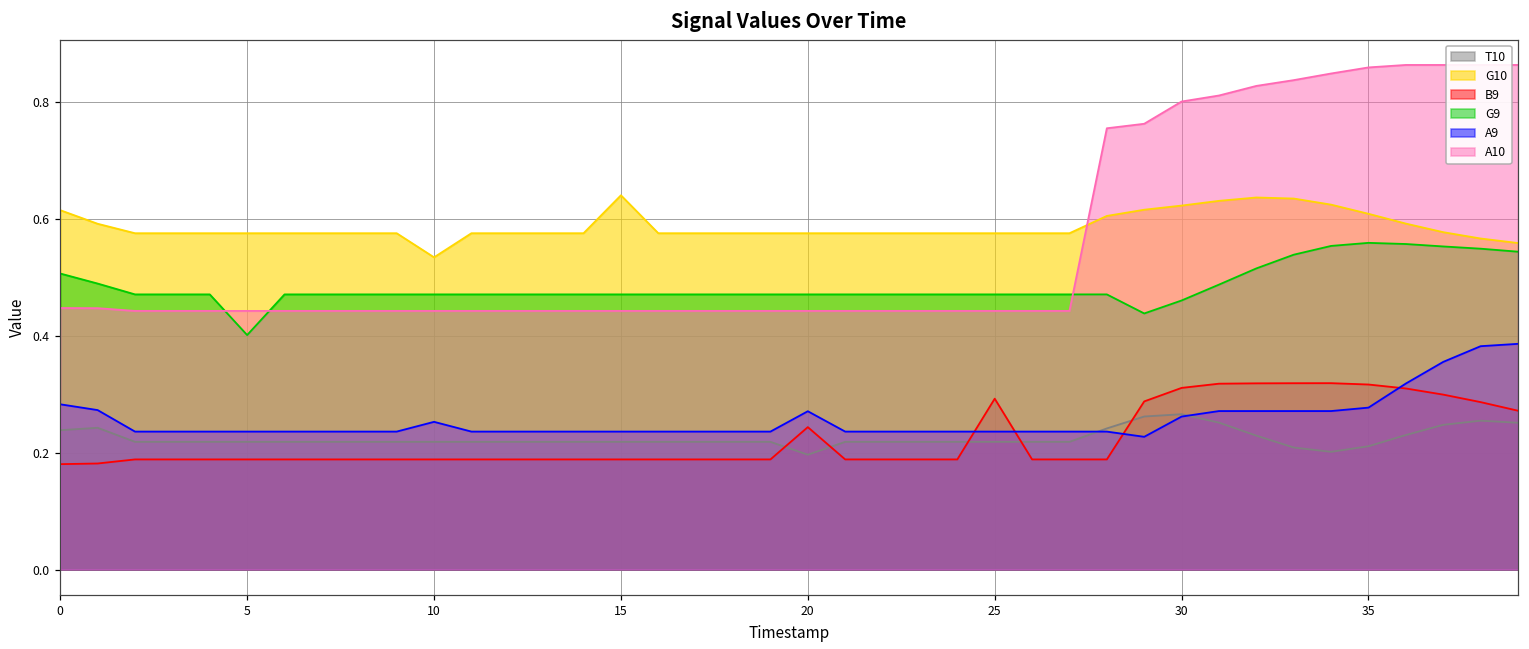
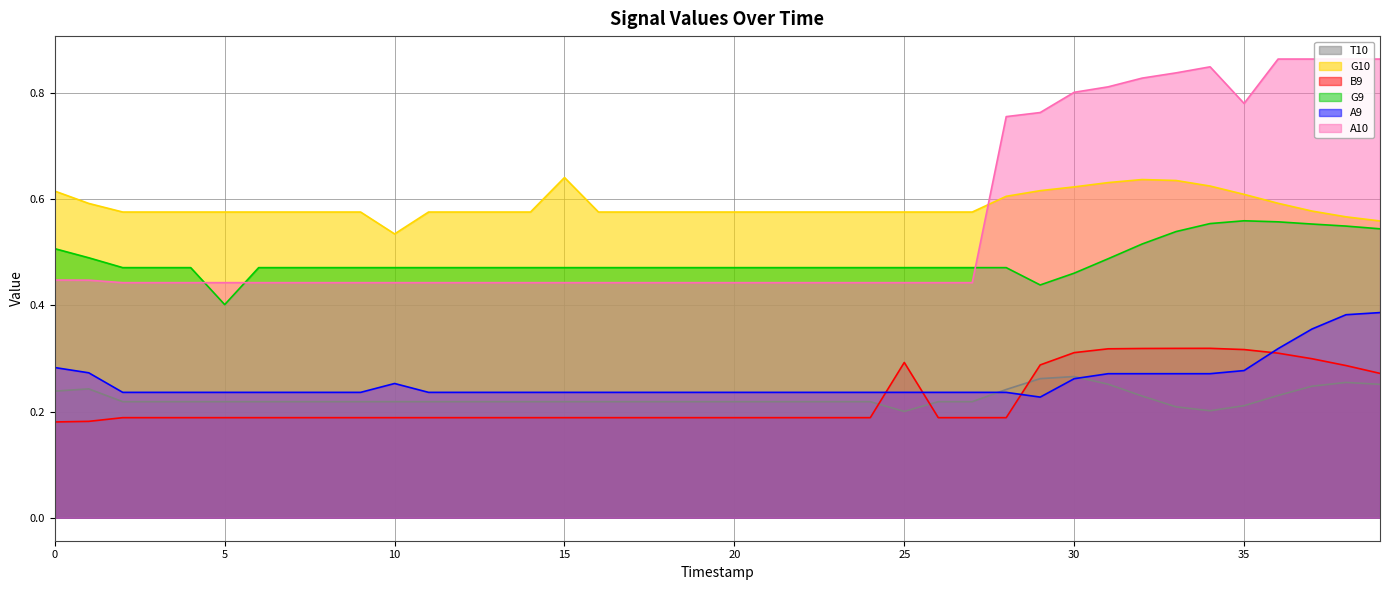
  {
    "T10": {
      "0": 0.24,
      "5": 0.22,
      "10": 0.22,
      "15": 0.22,
-     "20": 0.20,
-     "25": 0.22,
+     "20": 0.22,
+     "25": 0.20,
      "35": 0.21
    },
    "G10": {
      "0": 0.61,
      "5": 0.58,
      "10": 0.53,
      "15": 0.64,
      "20": 0.58,
      "25": 0.58,
      "30": 0.62,
      "35": 0.61
    },
    "B9": {
      "0": 0.18,
      "5": 0.19,
      "10": 0.19,
      "15": 0.19,
-     "20": 0.24,
+     "20": 0.19,
      "25": 0.29,
      "30": 0.31,
      "35": 0.32
    },
    "G9": {
      "0": 0.51,
      "5": 0.40,
      "10": 0.47,
      "15": 0.47,
      "20": 0.47,
      "25": 0.47,
      "30": 0.46,
      "35": 0.56
    },
    "A9": {
      "0": 0.28,
      "5": 0.24,
      "10": 0.25,
      "15": 0.24,
-     "20": 0.27,
+     "20": 0.24,
      "25": 0.24,
      "35": 0.28
    },
    "A10": {
      "0": 0.45,
      "5": 0.44,
      "10": 0.44,
      "15": 0.44,
      "20": 0.44,
      "25": 0.44,
      "30": 0.80,
-     "35": 0.86
+     "35": 0.78
    }
  }
